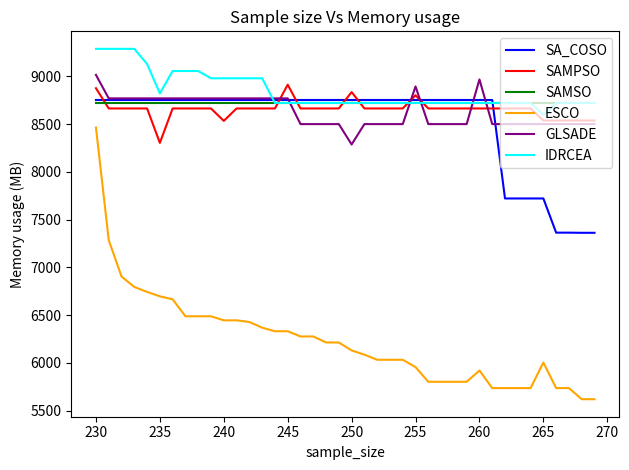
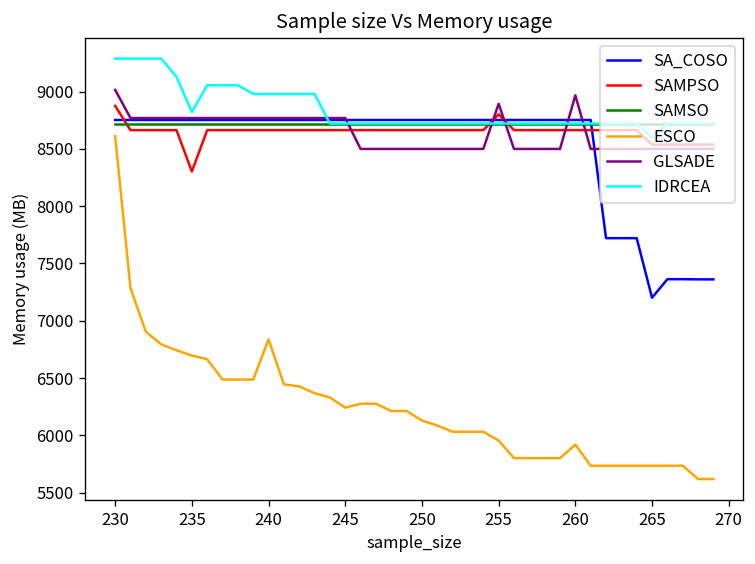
  {
    "SA_COSO": {
      "230": 8800,
      "250": 8800,
      "255": 8800,
      "260": 8800,
-     "265": 7700
+     "265": 7200
    },
    "SAMPSO": {
      "230": 8900,
      "235": 8300,
-     "240": 8500,
-     "245": 8900,
-     "250": 8800,
+     "240": 8700,
+     "245": 8700,
+     "250": 8700,
      "255": 8800,
      "260": 8700
    },
    "SAMSO": {
      "230": 8700,
      "235": 8700,
      "240": 8700
    },
    "ESCO": {
-     "230": 8500,
+     "230": 8600,
      "235": 6700,
-     "240": 6400,
-     "245": 6300,
+     "240": 6800,
+     "245": 6200,
      "250": 6100,
      "255": 6000,
      "260": 5900,
-     "265": 6000
+     "265": 5700
    },
    "GLSADE": {
      "230": 9000,
-     "250": 8300,
+     "250": 8500,
      "255": 8900,
      "260": 9000
    },
    "IDRCEA": {
      "230": 9300,
      "235": 8800,
      "240": 9000
    }
  }
